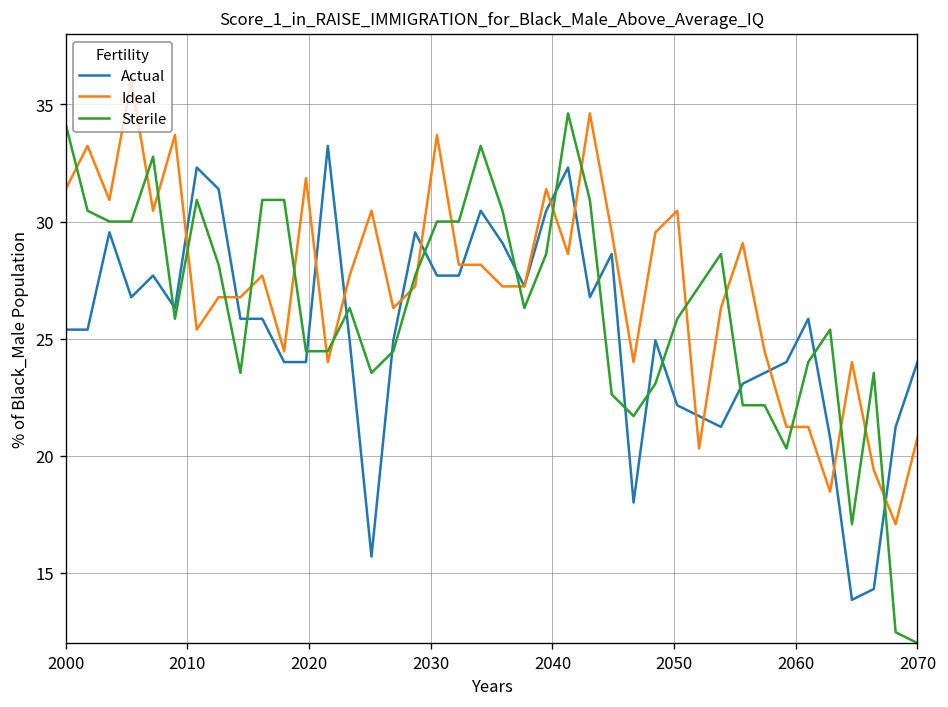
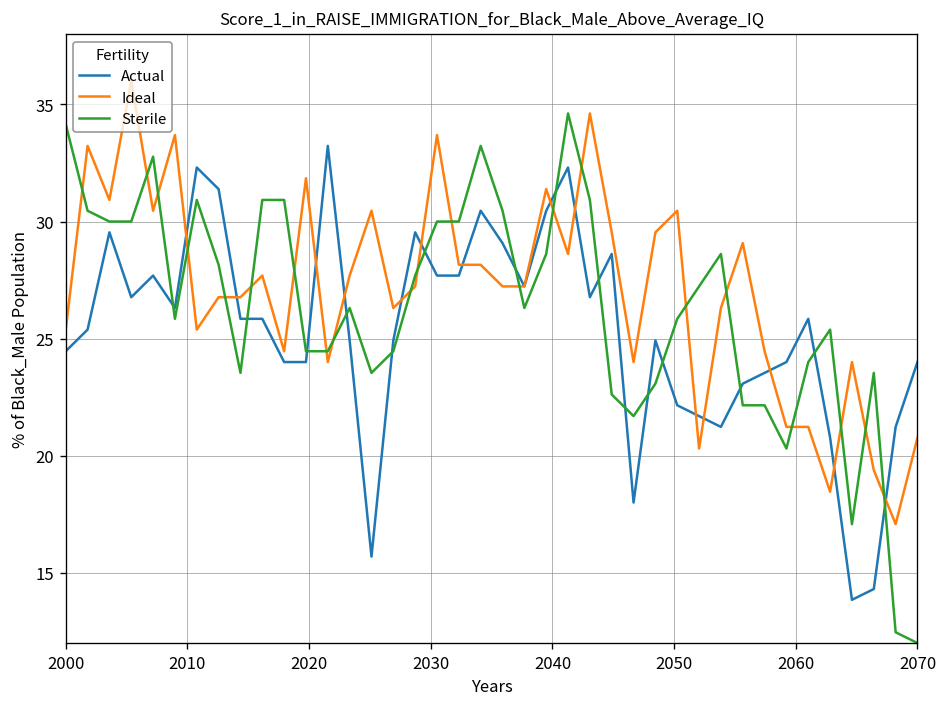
  {
    "Actual": {
-     "2000": 25.4,
+     "2000": 24.5,
      "2070": 24.0
    },
    "Ideal": {
-     "2000": 31.4,
+     "2000": 25.4,
      "2070": 20.8
    },
    "Sterile": {
      "2000": 34.2,
      "2070": 12.0
    }
  }
